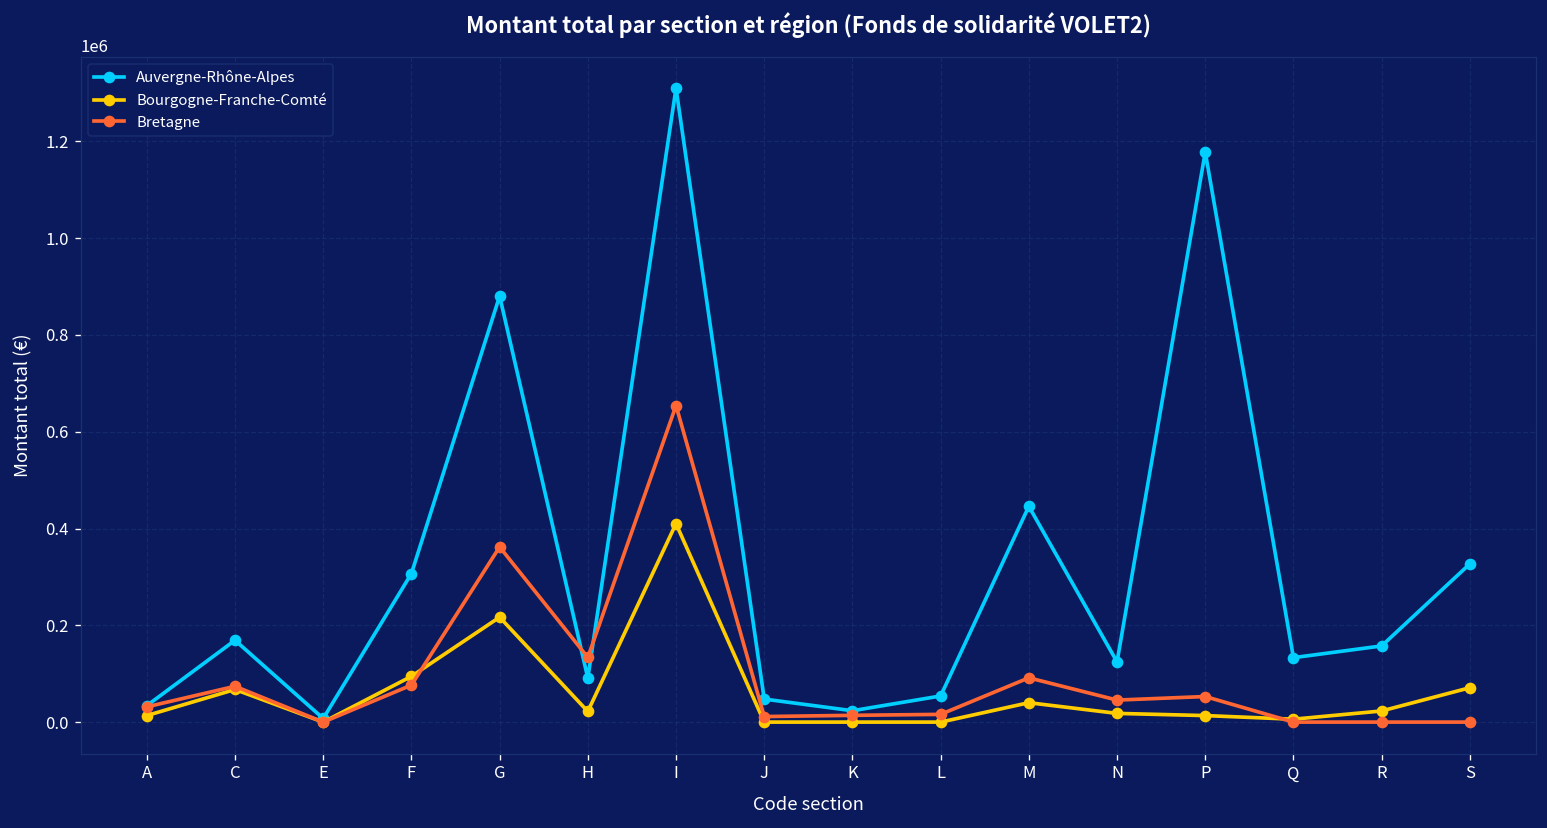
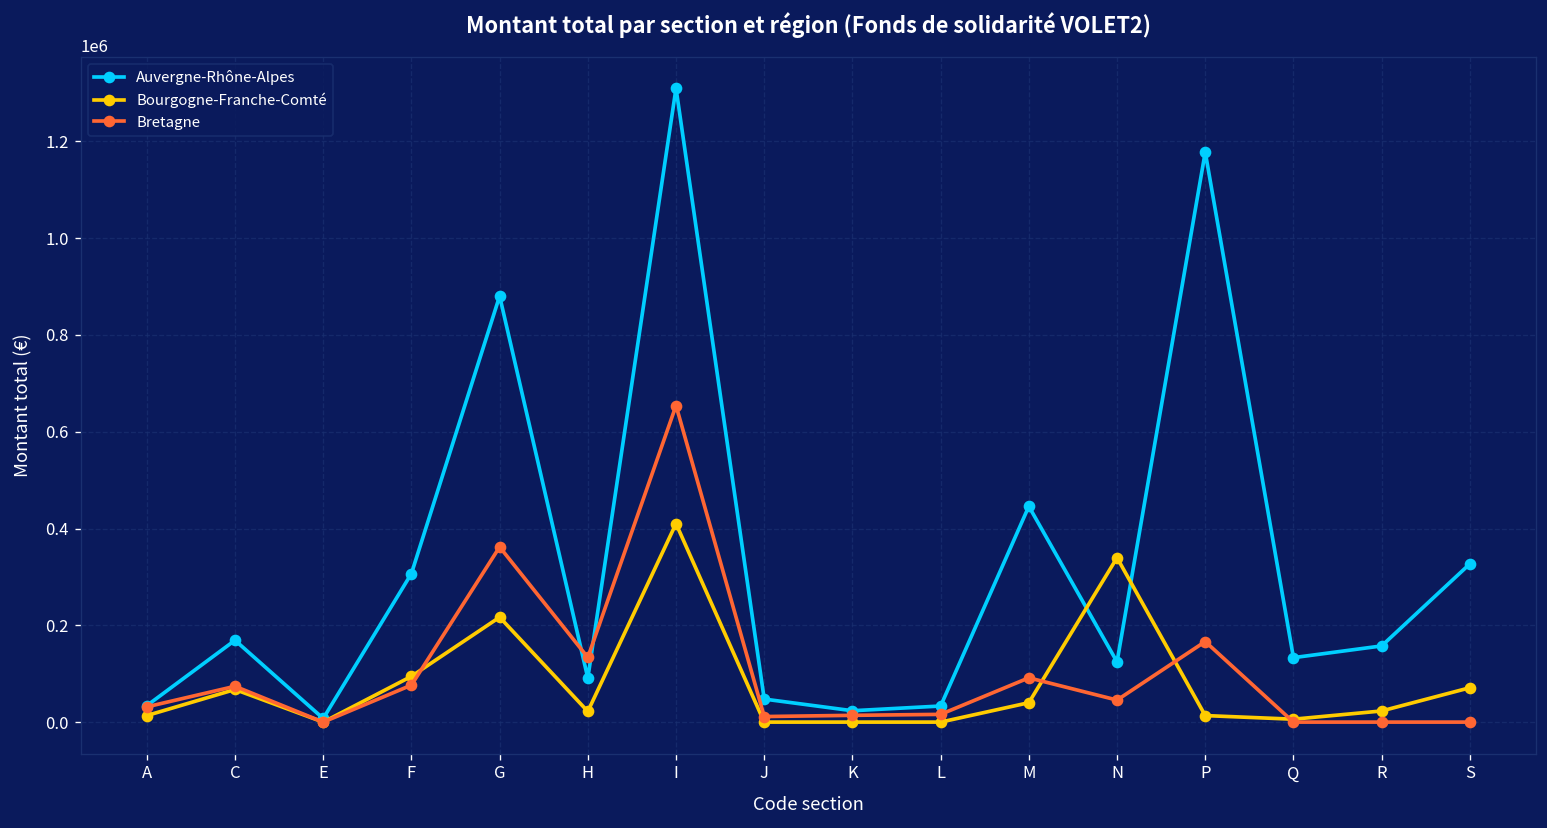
  {
    "Auvergne-Rhône-Alpes": {
      "C": 170000,
      "E": 10000,
      "F": 310000,
      "G": 880000,
      "H": 90000,
      "I": 1310000,
      "J": 50000,
      "K": 20000,
-     "L": 50000,
+     "L": 30000,
      "M": 450000,
      "N": 120000,
      "P": 1180000,
      "Q": 130000,
      "R": 160000,
      "S": 330000
    },
    "Bourgogne-Franche-Comté": {
      "A": 10000,
      "C": 70000,
      "F": 90000,
      "G": 220000,
      "H": 20000,
      "I": 410000,
      "J": 0,
      "K": 0,
      "L": 0,
      "M": 40000,
-     "N": 20000,
+     "N": 340000,
      "P": 10000,
      "R": 20000,
      "S": 70000
    },
    "Bretagne": {
      "C": 70000,
      "F": 80000,
      "G": 360000,
      "H": 130000,
      "I": 650000,
      "J": 10000,
      "K": 10000,
      "L": 20000,
      "M": 90000,
      "N": 50000,
-     "P": 50000,
+     "P": 170000,
      "R": 0,
      "S": 0
    }
  }
